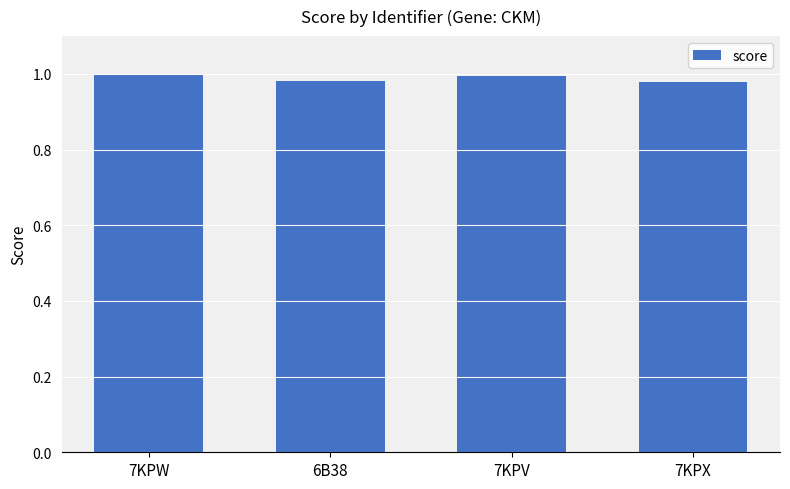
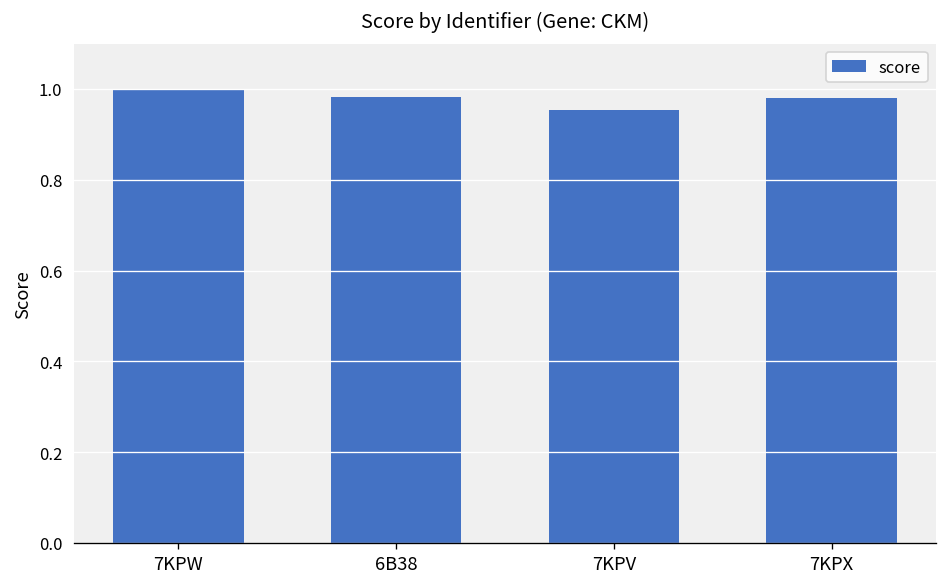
  {
    "7KPW": 1.00,
    "6B38": 0.98,
-   "7KPV": 0.99,
+   "7KPV": 0.95,
    "7KPX": 0.98
  }
